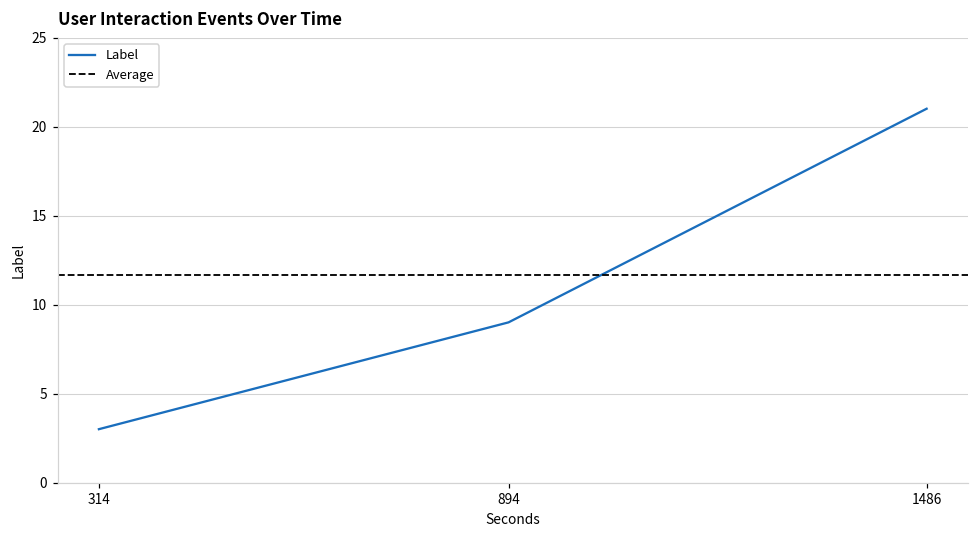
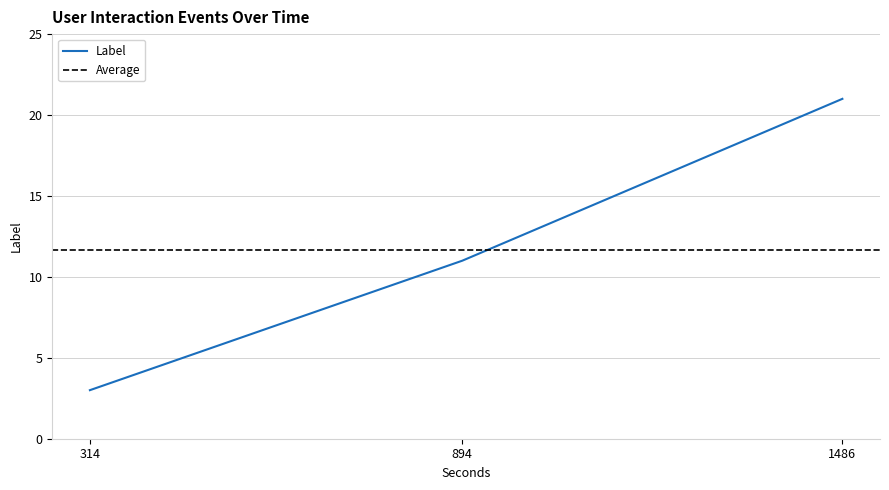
  {
    "314": 3,
-   "894": 9,
+   "894": 11,
    "1486": 21
  }
